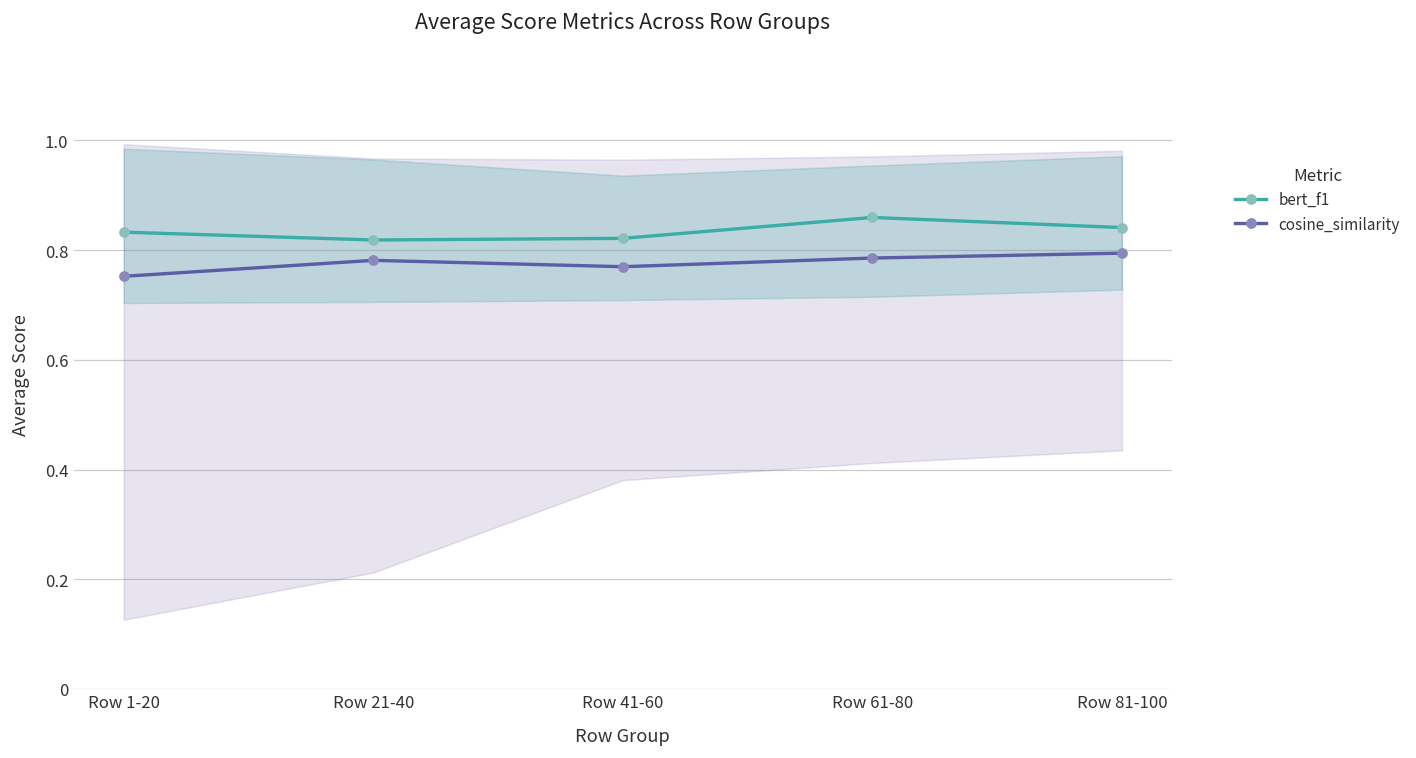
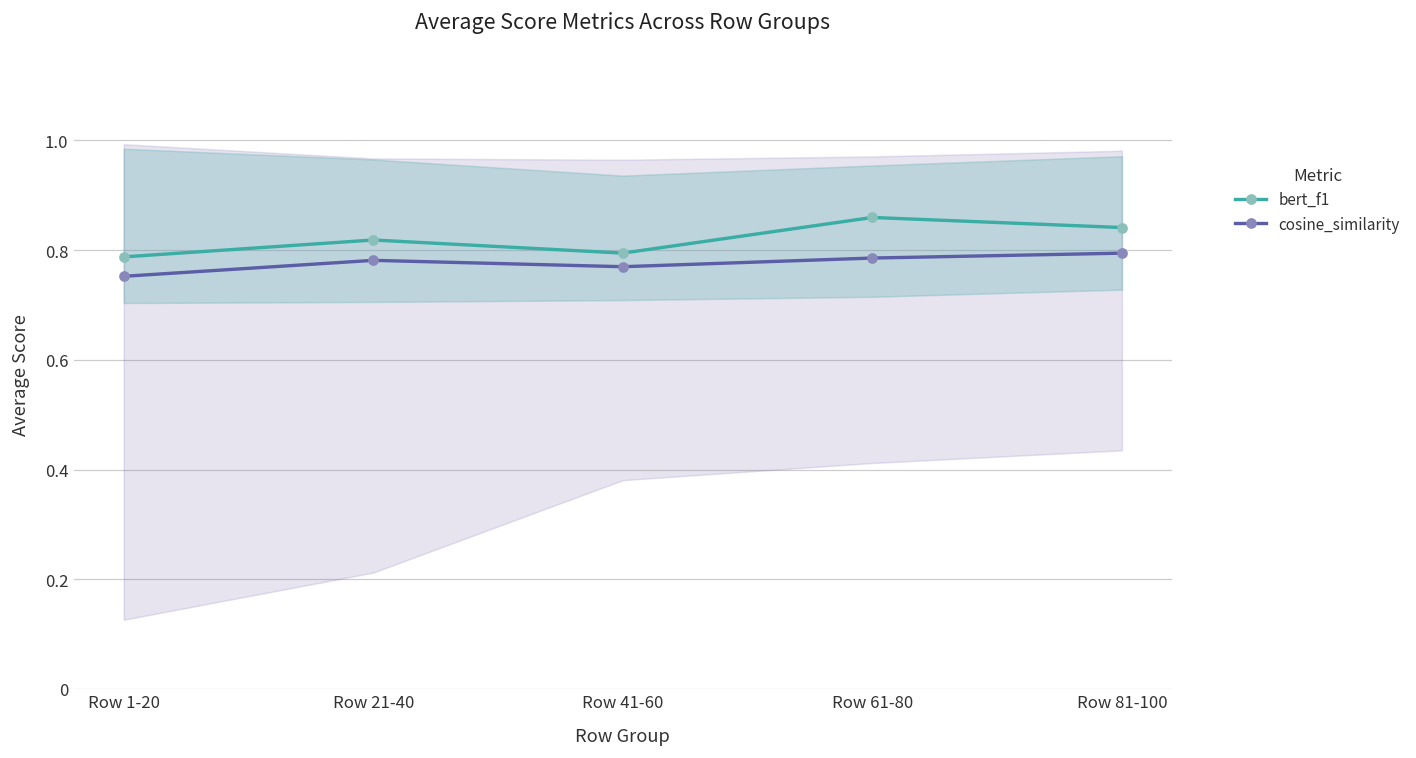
  {
    "bert_f1": {
-     "Row 1-20": 0.83,
+     "Row 1-20": 0.79,
      "Row 21-40": 0.82,
-     "Row 41-60": 0.82,
+     "Row 41-60": 0.79,
      "Row 61-80": 0.86,
      "Row 81-100": 0.84
    }
  }
